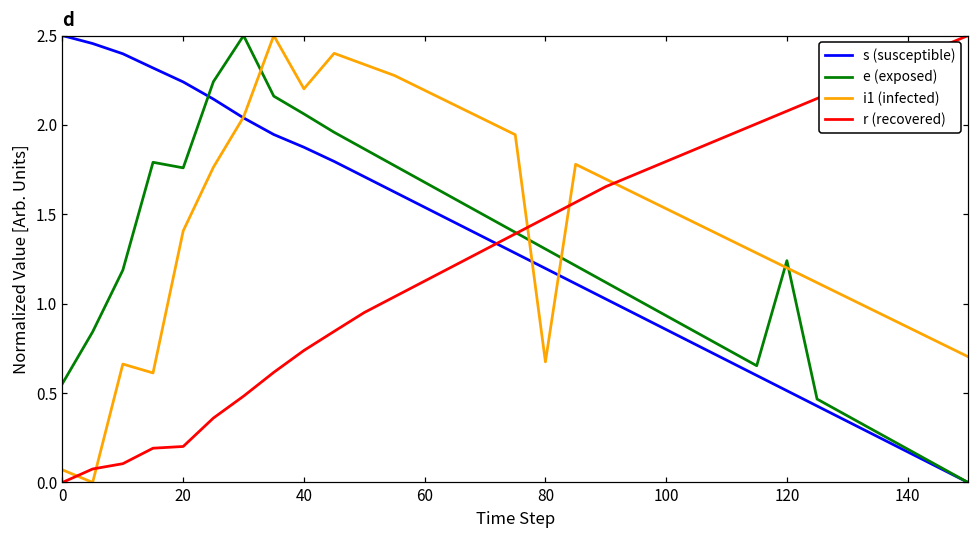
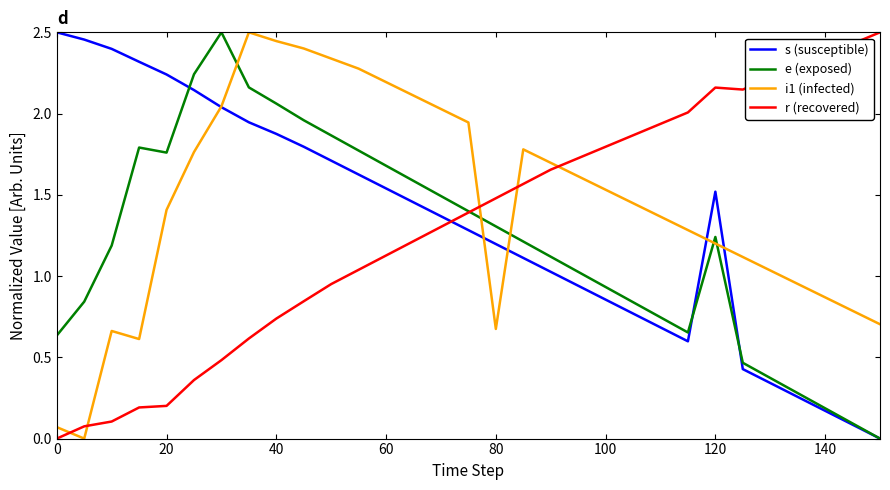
  {
    "s (susceptible)": {
      "0": 2.50,
      "20": 2.24,
      "40": 1.88,
      "60": 1.54,
      "80": 1.20,
      "100": 0.86,
-     "120": 0.51
+     "120": 1.52
    },
    "e (exposed)": {
-     "0": 0.55,
+     "0": 0.63,
      "20": 1.76,
      "40": 2.06,
      "60": 1.68,
      "80": 1.31,
      "100": 0.93,
      "120": 1.24
    },
    "i1 (infected)": {
      "0": 0.07,
      "20": 1.41,
-     "40": 2.20,
+     "40": 2.45,
      "60": 2.19,
      "80": 0.67,
      "100": 1.53,
      "120": 1.20,
      "140": 0.87
    },
    "r (recovered)": {
      "0": 0.00,
      "20": 0.20,
      "40": 0.74,
      "60": 1.13,
      "80": 1.48,
      "100": 1.80,
-     "120": 2.08
+     "120": 2.16
    }
  }
